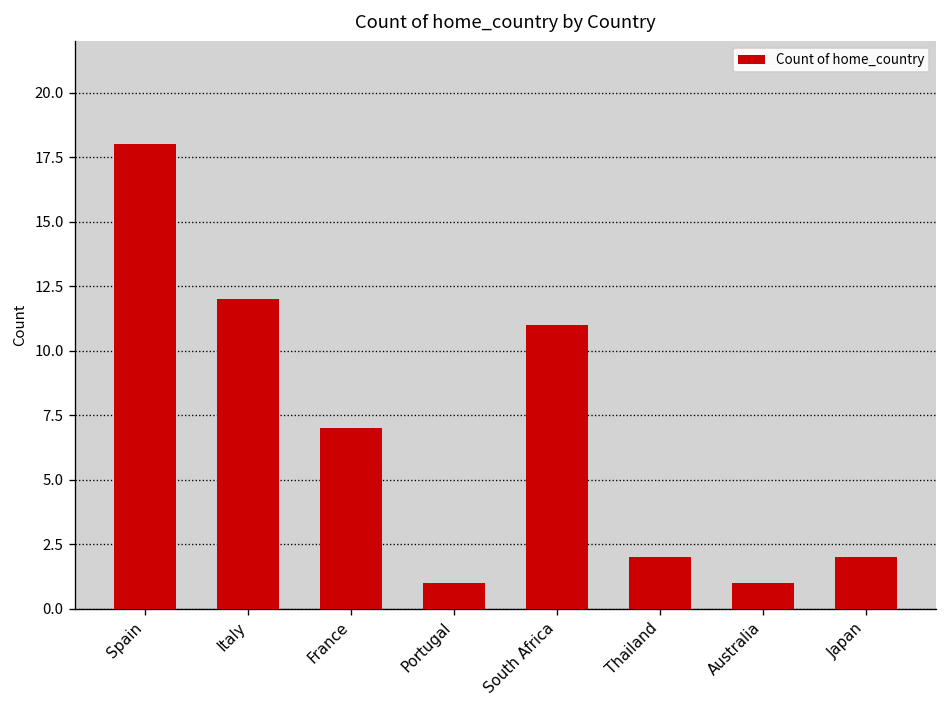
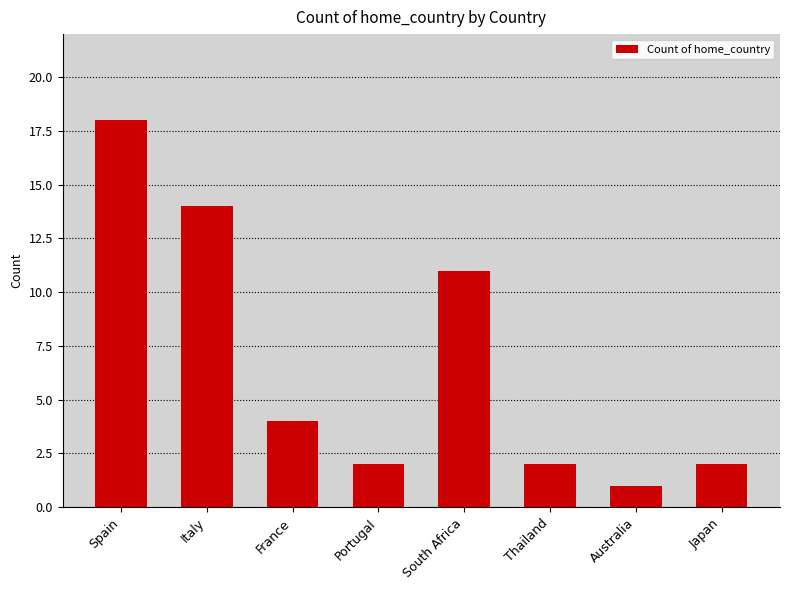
  {
    "Spain": 18,
-   "Italy": 12,
-   "France": 7,
-   "Portugal": 1,
+   "Italy": 14,
+   "France": 4,
+   "Portugal": 2,
    "South Africa": 11,
    "Thailand": 2,
    "Australia": 1,
    "Japan": 2
  }
